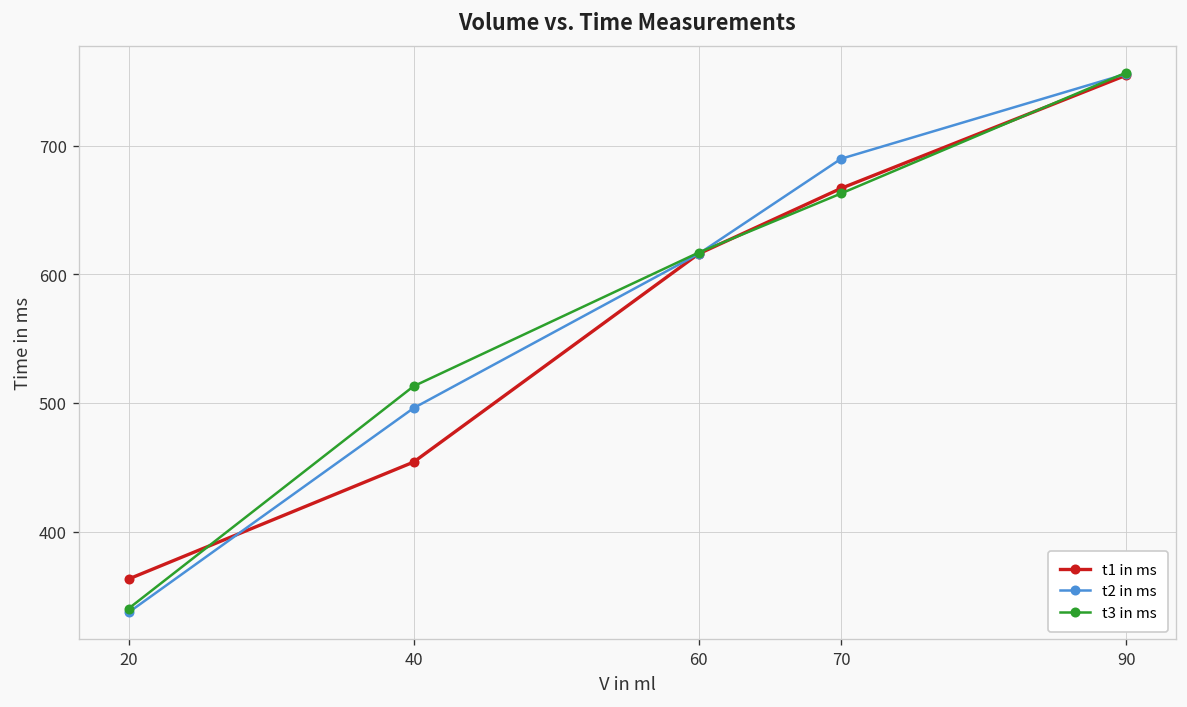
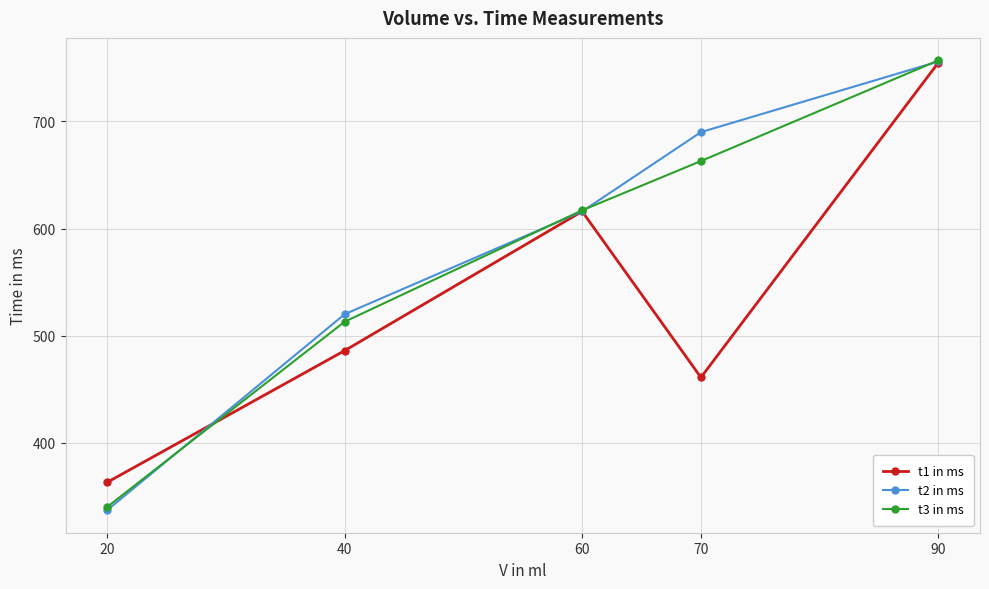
  {
    "t1 in ms": {
      "20": 363,
-     "40": 454,
-     "70": 667
+     "40": 486,
+     "70": 461
    },
    "t2 in ms": {
      "20": 337,
-     "40": 496,
+     "40": 520,
      "70": 690
    },
    "t3 in ms": {
      "20": 340,
      "40": 513,
      "70": 663
    }
  }
